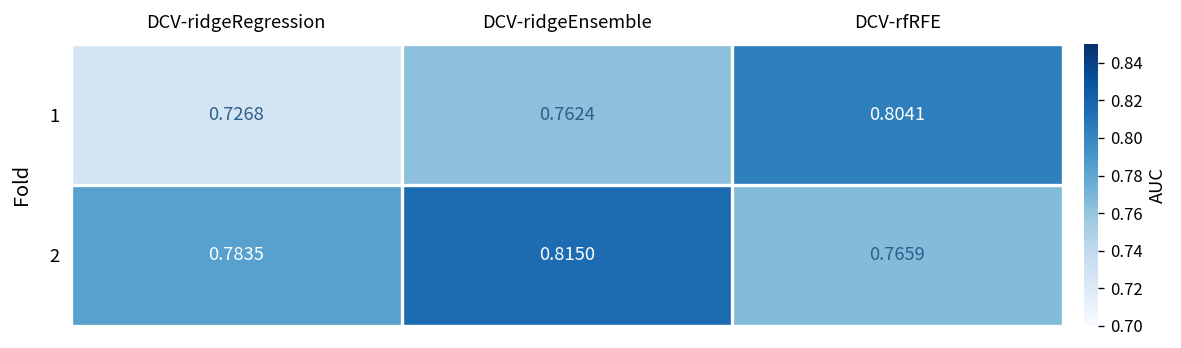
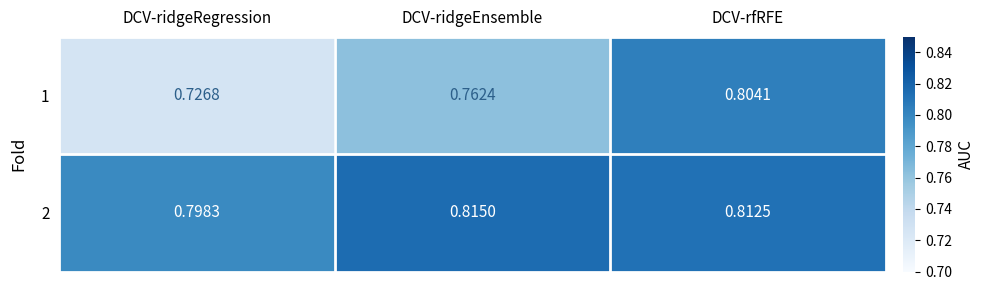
  {
    "1": {
      "DCV-ridgeRegression": 0.7268,
      "DCV-ridgeEnsemble": 0.7624,
      "DCV-rfRFE": 0.8041
    },
    "2": {
-     "DCV-ridgeRegression": 0.7835,
+     "DCV-ridgeRegression": 0.7983,
      "DCV-ridgeEnsemble": 0.8150,
-     "DCV-rfRFE": 0.7659
+     "DCV-rfRFE": 0.8125
    }
  }
